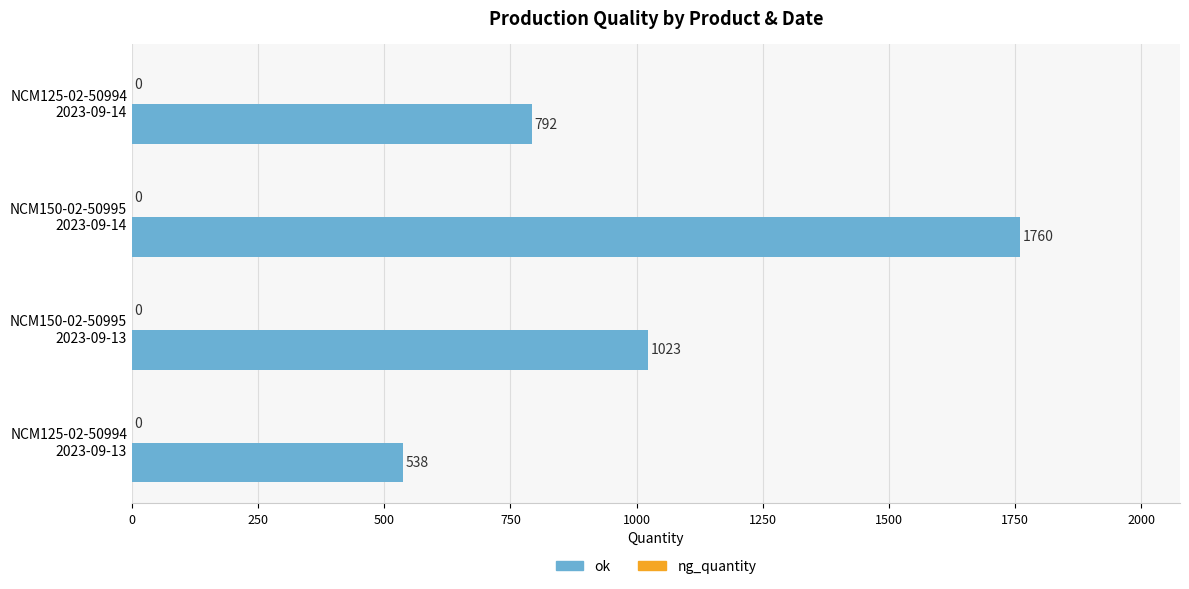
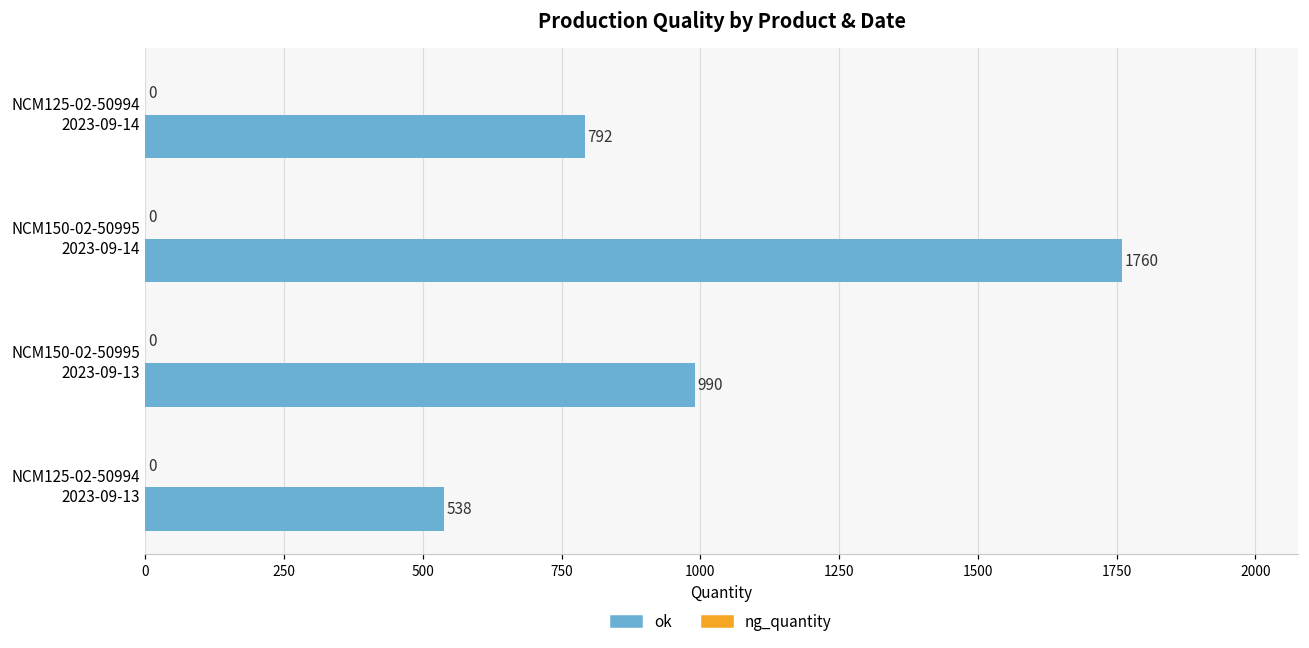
  {
    "ok": {
      "NCM125-02-50994 2023-09-14": 792,
      "NCM150-02-50995 2023-09-14": 1760,
-     "NCM150-02-50995 2023-09-13": 1023,
+     "NCM150-02-50995 2023-09-13": 990,
      "NCM125-02-50994 2023-09-13": 538
    },
    "ng_quantity": {
      "NCM125-02-50994 2023-09-14": 0,
      "NCM150-02-50995 2023-09-14": 0,
      "NCM150-02-50995 2023-09-13": 0,
      "NCM125-02-50994 2023-09-13": 0
    }
  }
